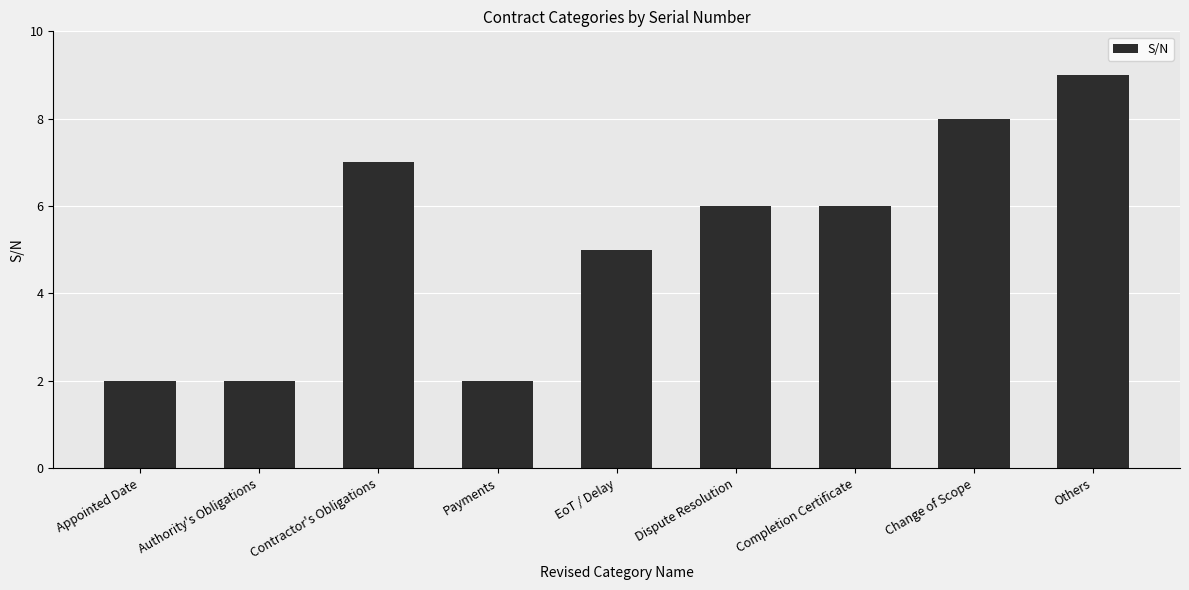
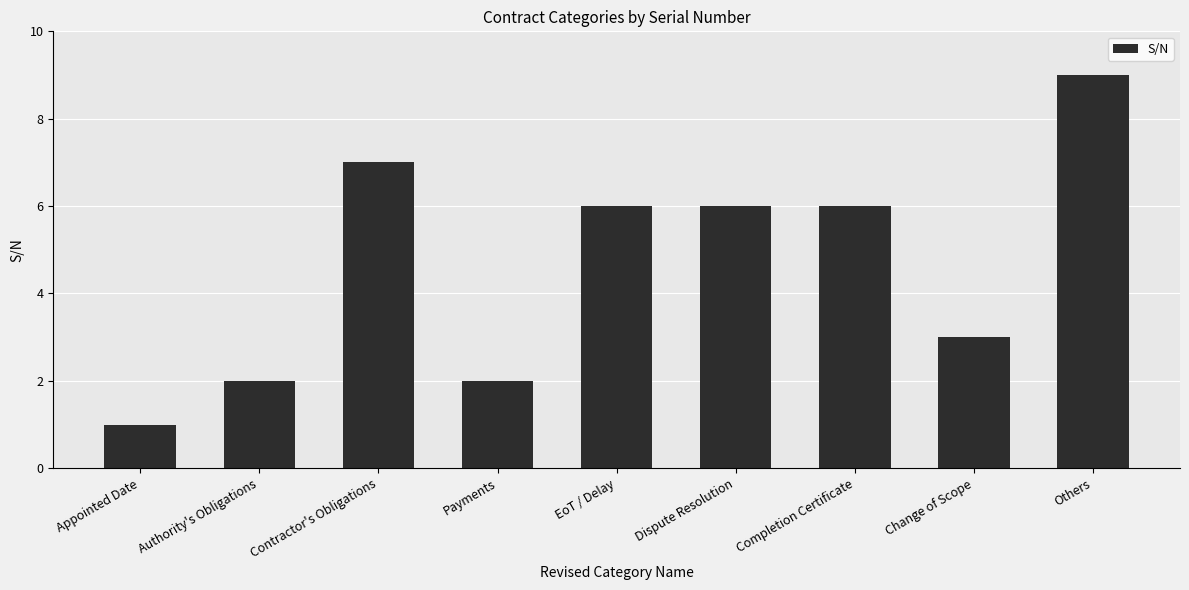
  {
-   "Appointed Date": 2,
+   "Appointed Date": 1,
    "Authority's Obligations": 2,
    "Contractor's Obligations": 7,
    "Payments": 2,
-   "EoT / Delay": 5,
+   "EoT / Delay": 6,
    "Dispute Resolution": 6,
    "Completion Certificate": 6,
-   "Change of Scope": 8,
+   "Change of Scope": 3,
    "Others": 9
  }
